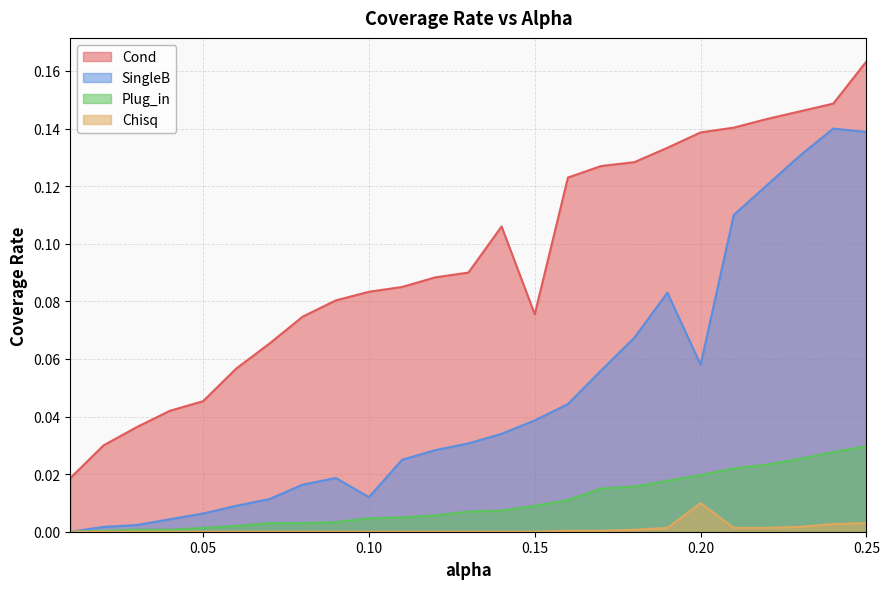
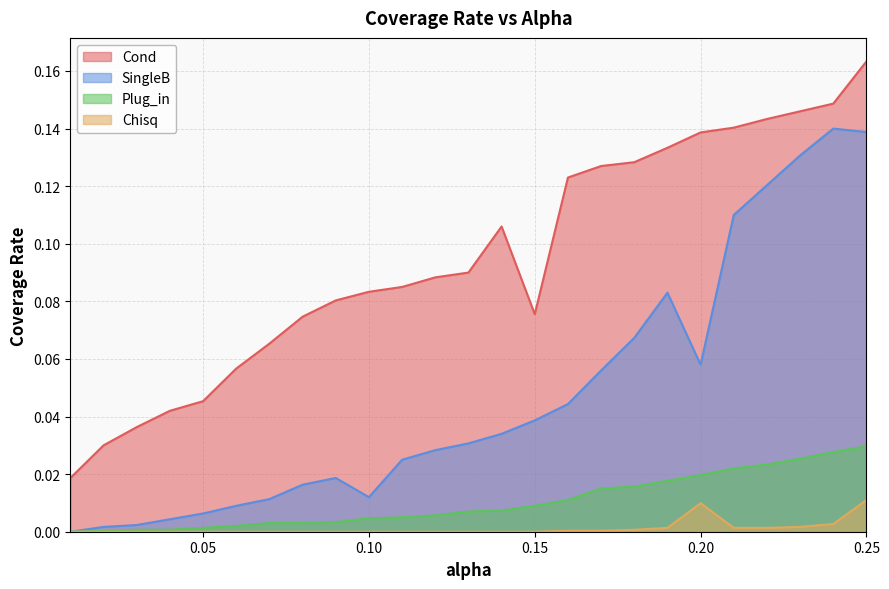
  {
    "Cond": {
      "0.05": 0.045,
      "0.10": 0.083,
      "0.15": 0.076,
      "0.20": 0.139,
      "0.25": 0.163
    },
    "SingleB": {
      "0.05": 0.006,
      "0.10": 0.012,
      "0.15": 0.039,
      "0.20": 0.058,
      "0.25": 0.139
    },
    "Plug_in": {
      "0.05": 0.001,
      "0.10": 0.005,
      "0.15": 0.009,
      "0.20": 0.020,
      "0.25": 0.030
    },
    "Chisq": {
      "0.05": 0.000,
      "0.10": 0.000,
      "0.15": 0.000,
      "0.20": 0.010,
-     "0.25": 0.003
+     "0.25": 0.011
    }
  }
